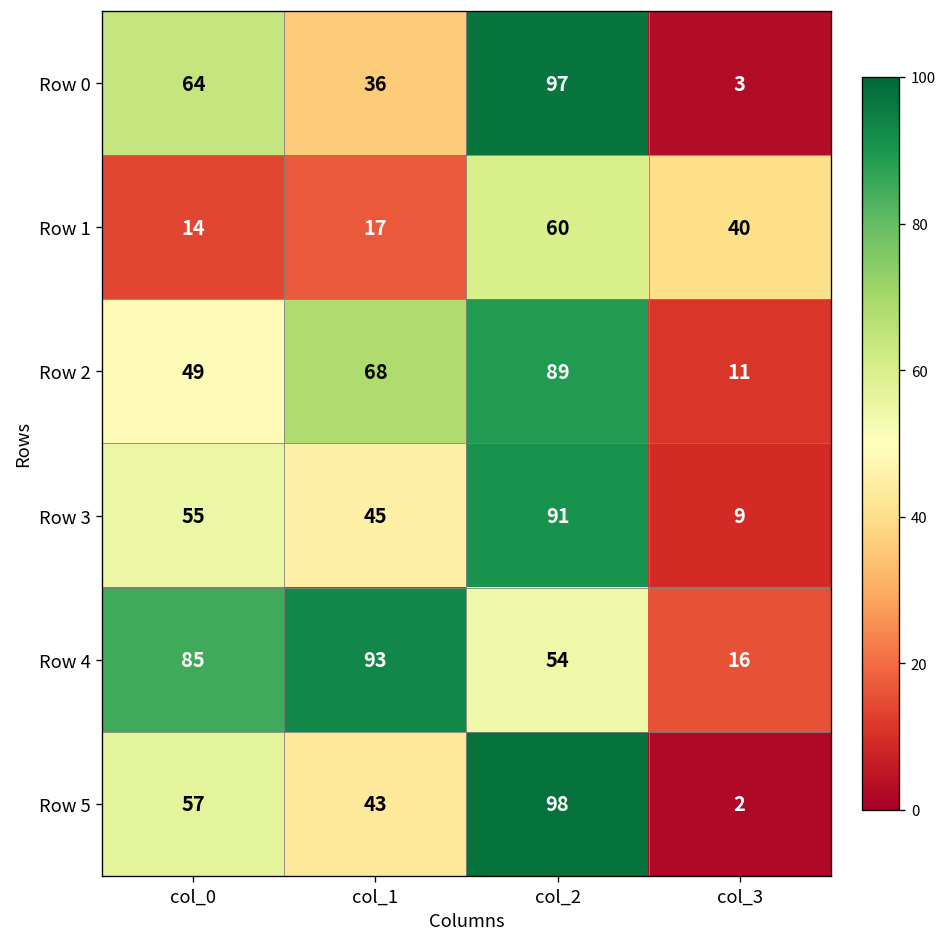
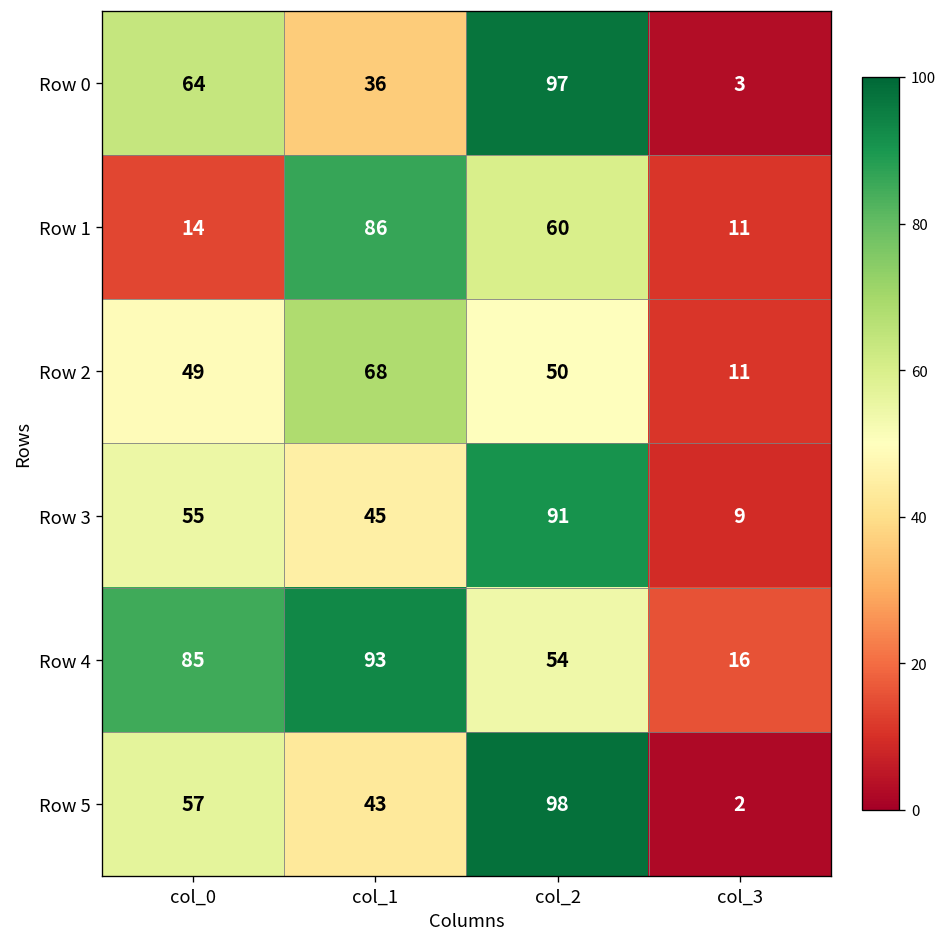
  {
    "Row 0": {
      "col_0": 64,
      "col_1": 36,
      "col_2": 97,
      "col_3": 3
    },
    "Row 1": {
      "col_0": 14,
-     "col_1": 17,
+     "col_1": 86,
      "col_2": 60,
-     "col_3": 40
+     "col_3": 11
    },
    "Row 2": {
      "col_0": 49,
      "col_1": 68,
-     "col_2": 89,
+     "col_2": 50,
      "col_3": 11
    },
    "Row 3": {
      "col_0": 55,
      "col_1": 45,
      "col_2": 91,
      "col_3": 9
    },
    "Row 4": {
      "col_0": 85,
      "col_1": 93,
      "col_2": 54,
      "col_3": 16
    },
    "Row 5": {
      "col_0": 57,
      "col_1": 43,
      "col_2": 98,
      "col_3": 2
    }
  }
